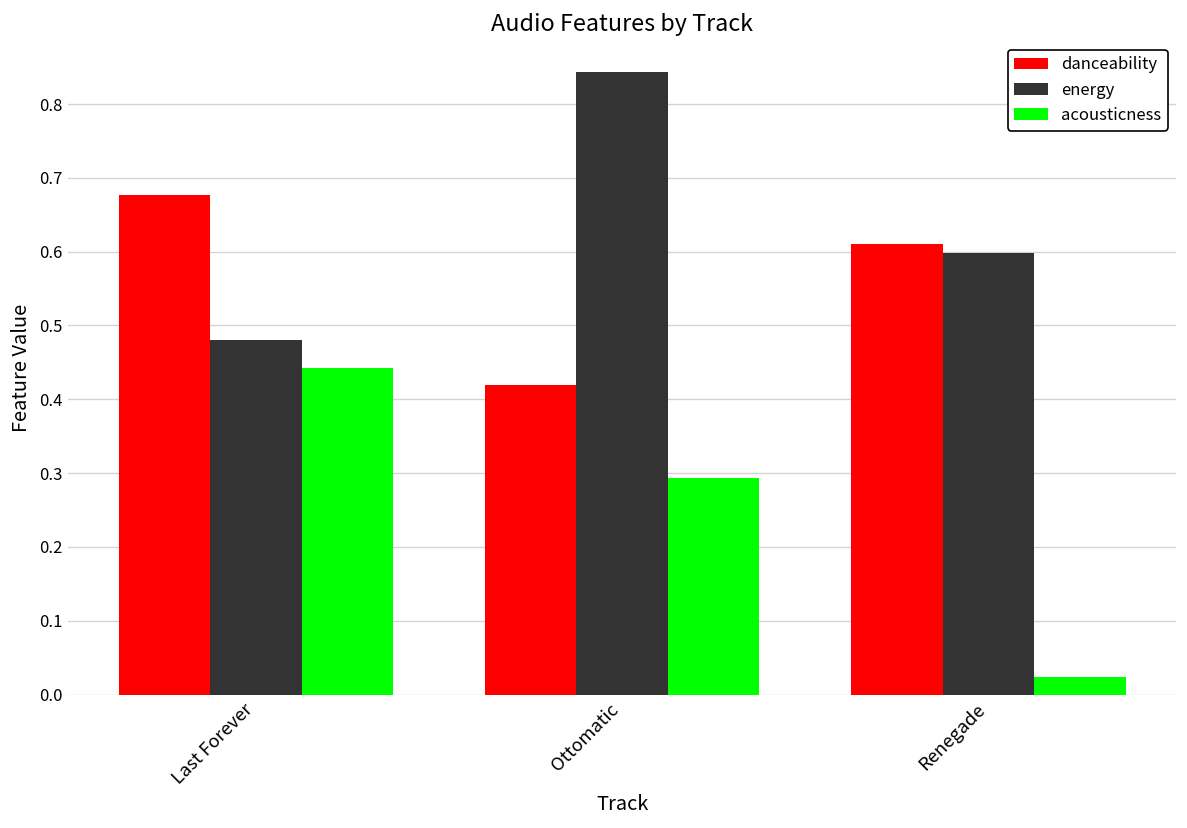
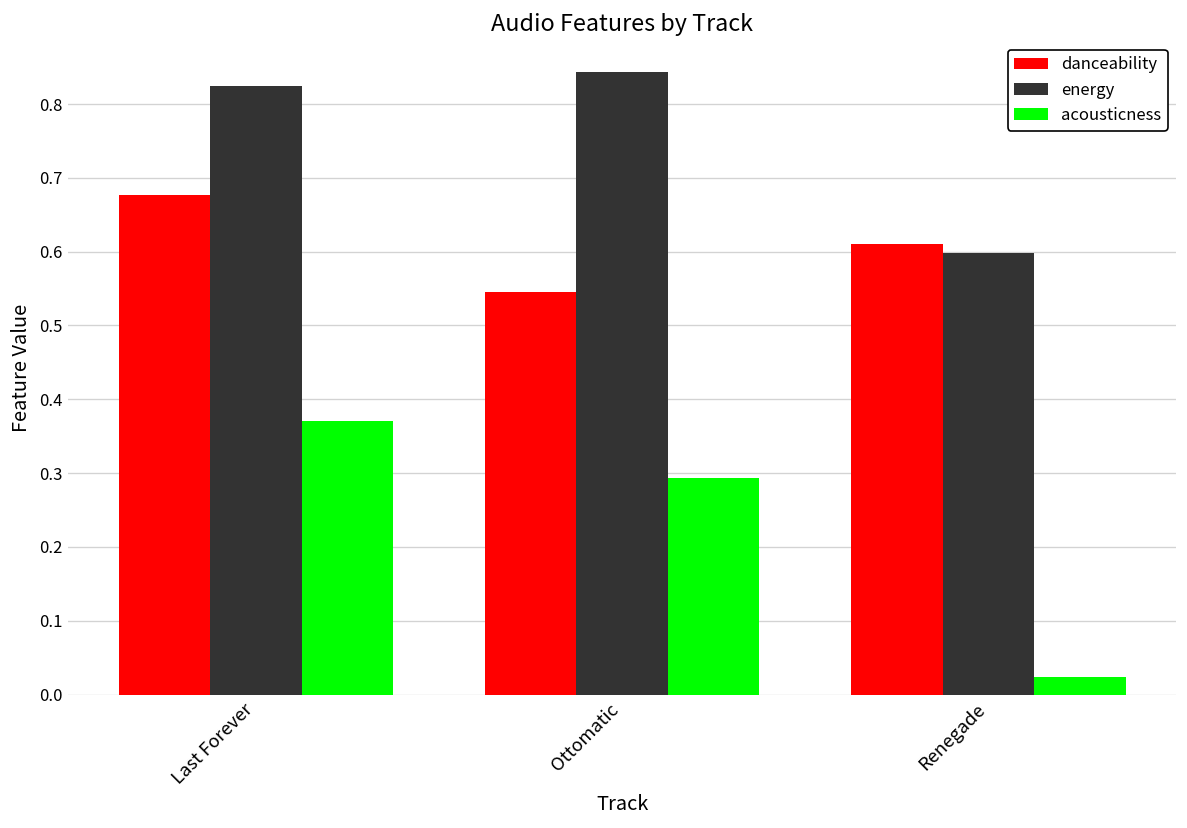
  {
    "danceability": {
      "Last Forever": 0.68,
-     "Ottomatic": 0.42,
+     "Ottomatic": 0.55,
      "Renegade": 0.61
    },
    "energy": {
-     "Last Forever": 0.48,
+     "Last Forever": 0.82,
      "Ottomatic": 0.84,
      "Renegade": 0.60
    },
    "acousticness": {
-     "Last Forever": 0.44,
+     "Last Forever": 0.37,
      "Ottomatic": 0.29,
      "Renegade": 0.02
    }
  }
